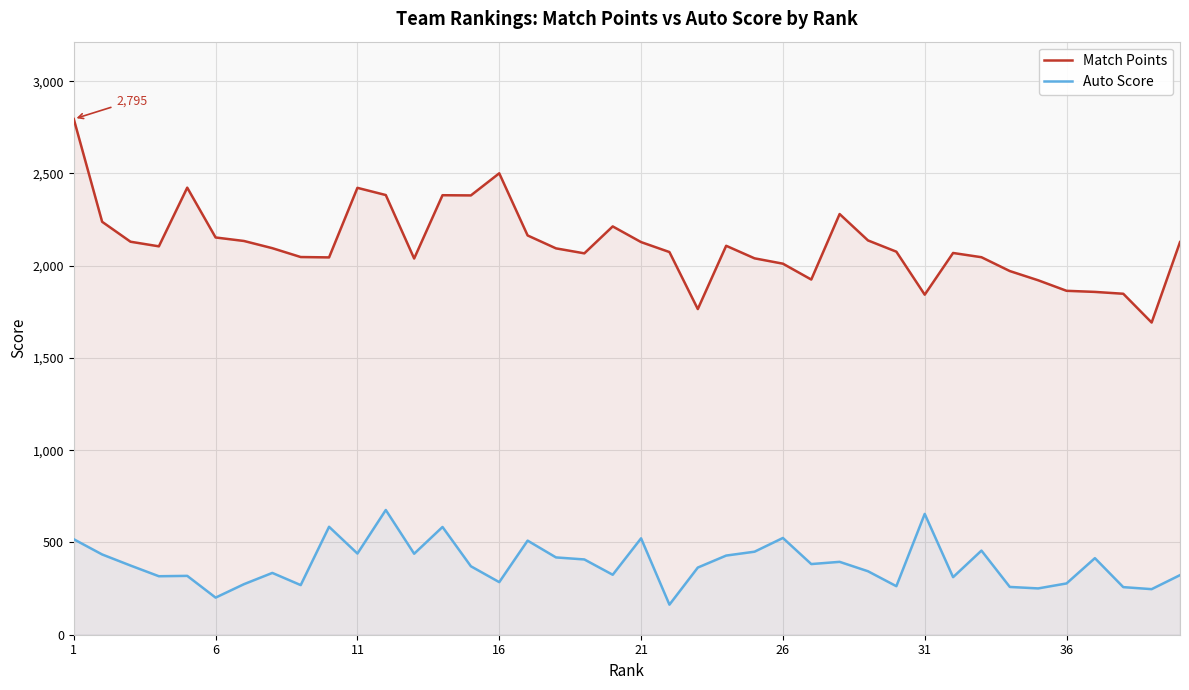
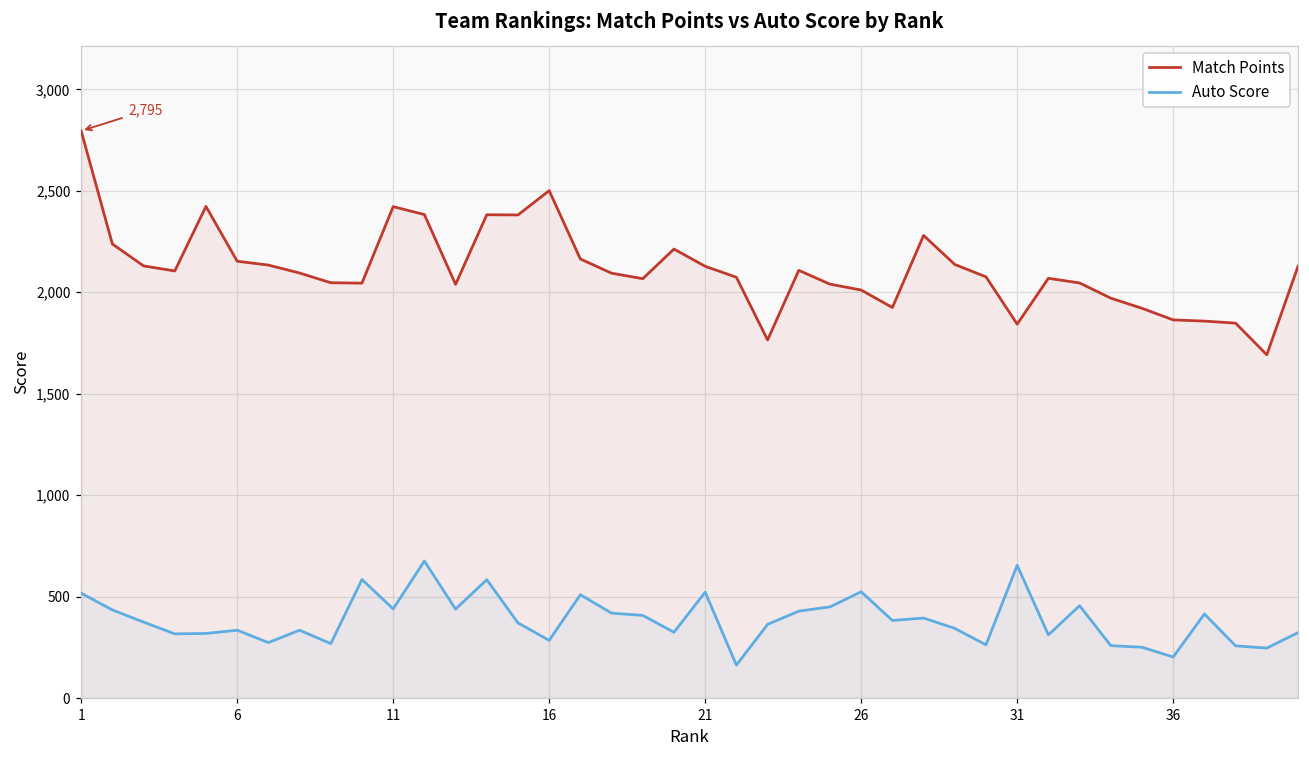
  {
    "Match Points": {
      "1": "2,795"
    },
    "Auto Score": {
      "1": "520",
-     "6": "200",
+     "6": "340",
      "11": "440",
      "16": "290",
      "21": "520",
      "26": "520",
      "31": "650",
-     "36": "280"
+     "36": "200"
    }
  }
